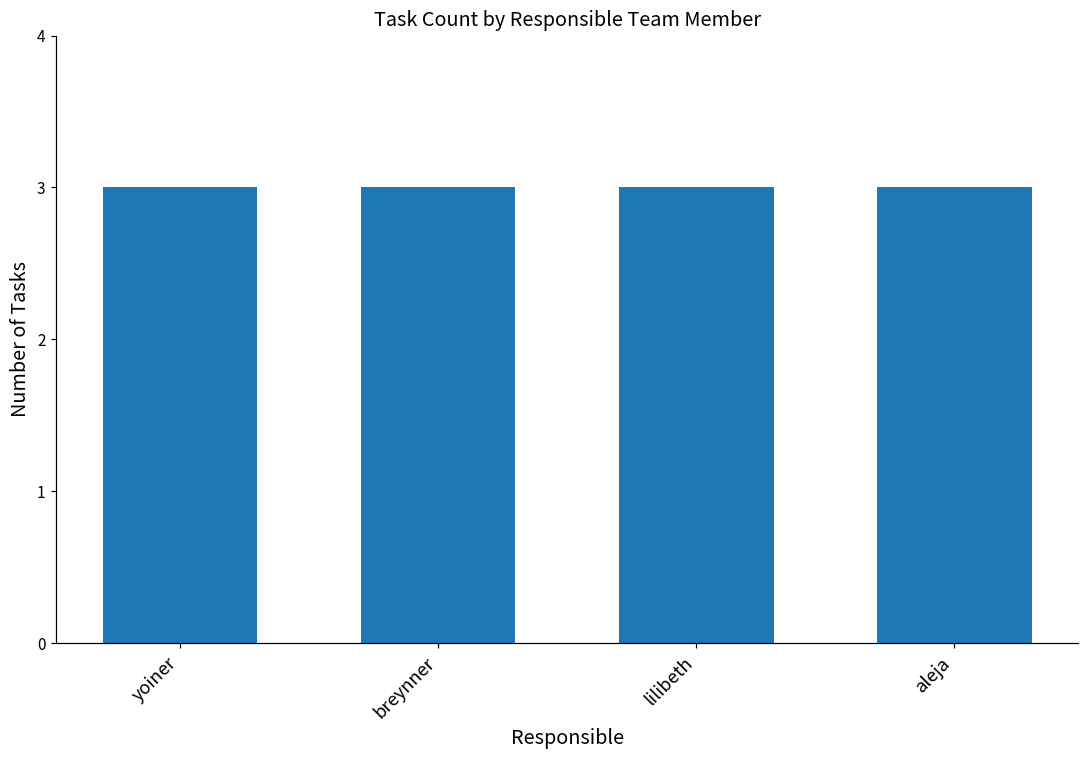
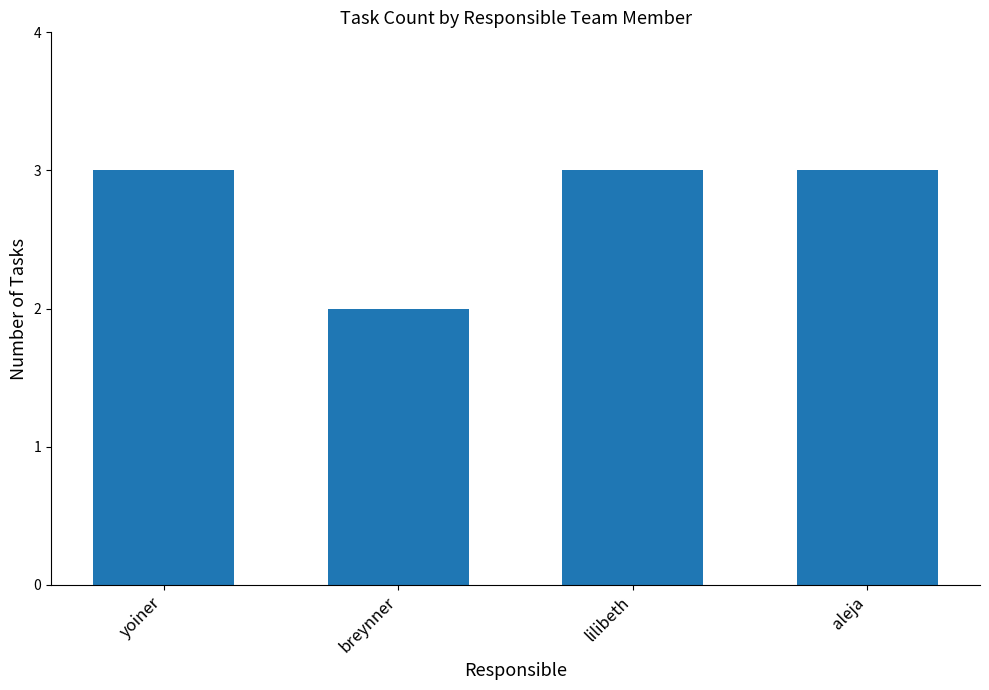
  {
    "yoiner": 3,
-   "breynner": 3,
+   "breynner": 2,
    "lilibeth": 3,
    "aleja": 3
  }
